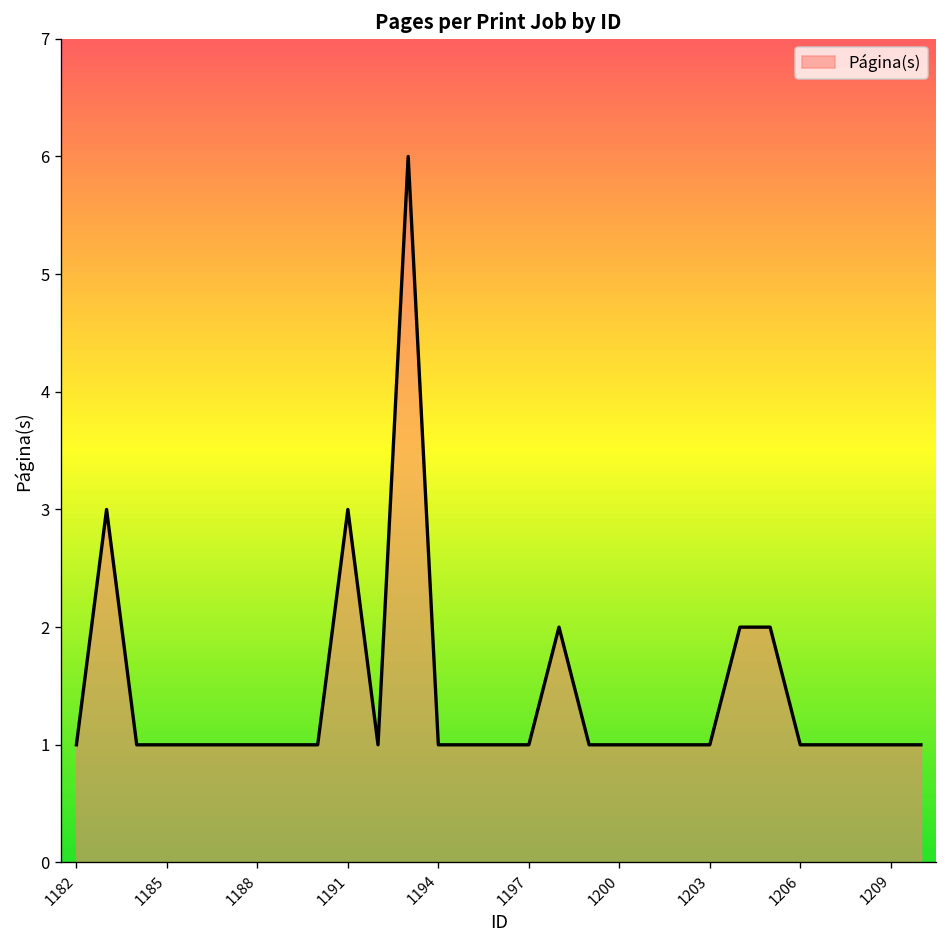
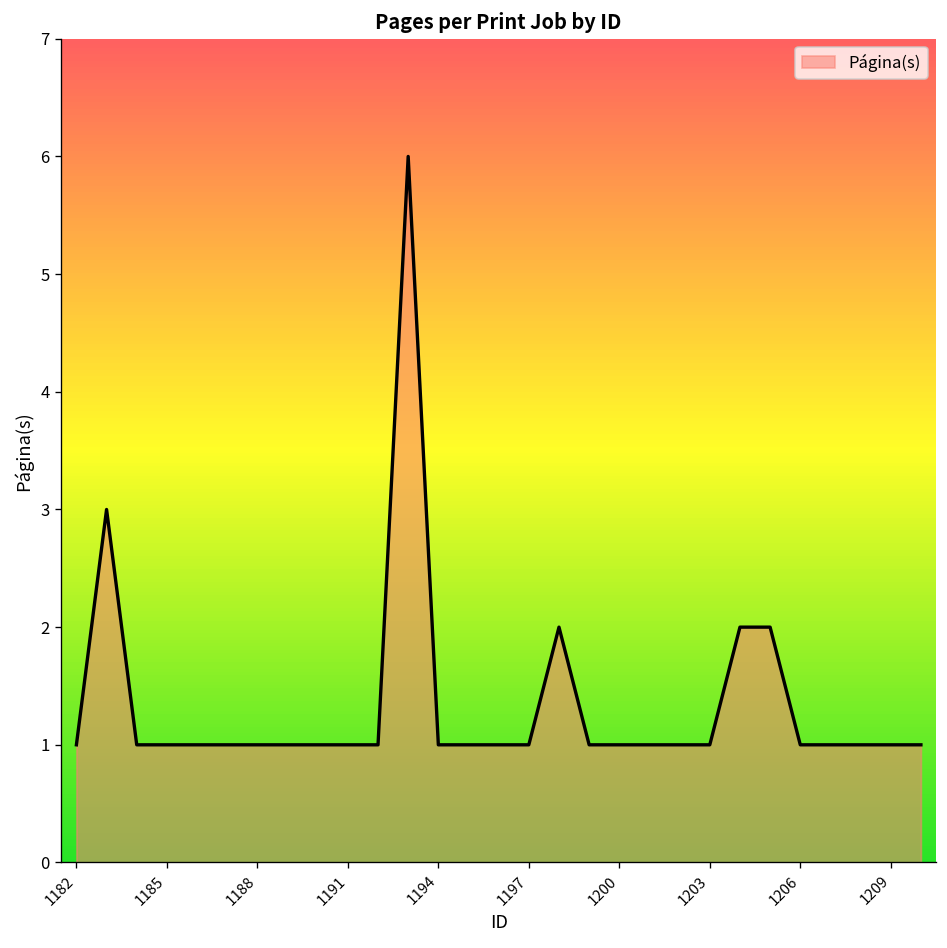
  {
    "1182": 1,
    "1185": 1,
    "1188": 1,
-   "1191": 3,
+   "1191": 1,
    "1194": 1,
    "1197": 1,
    "1200": 1,
    "1203": 1,
    "1206": 1,
    "1209": 1
  }
